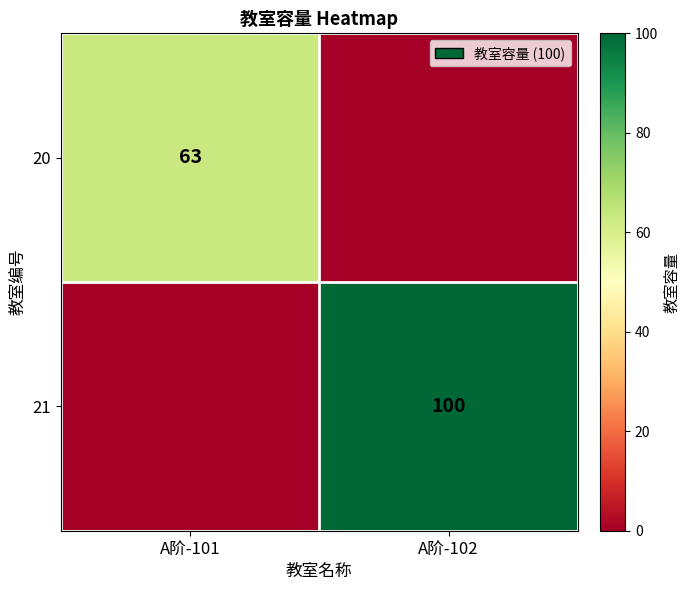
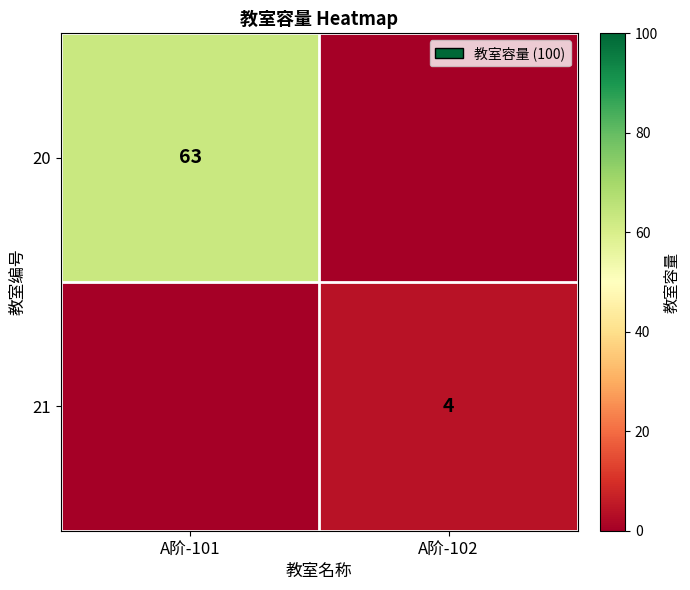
  {
    "20": {
      "A阶-101": 63
    },
    "21": {
-     "A阶-102": 100
+     "A阶-102": 4
    }
  }
